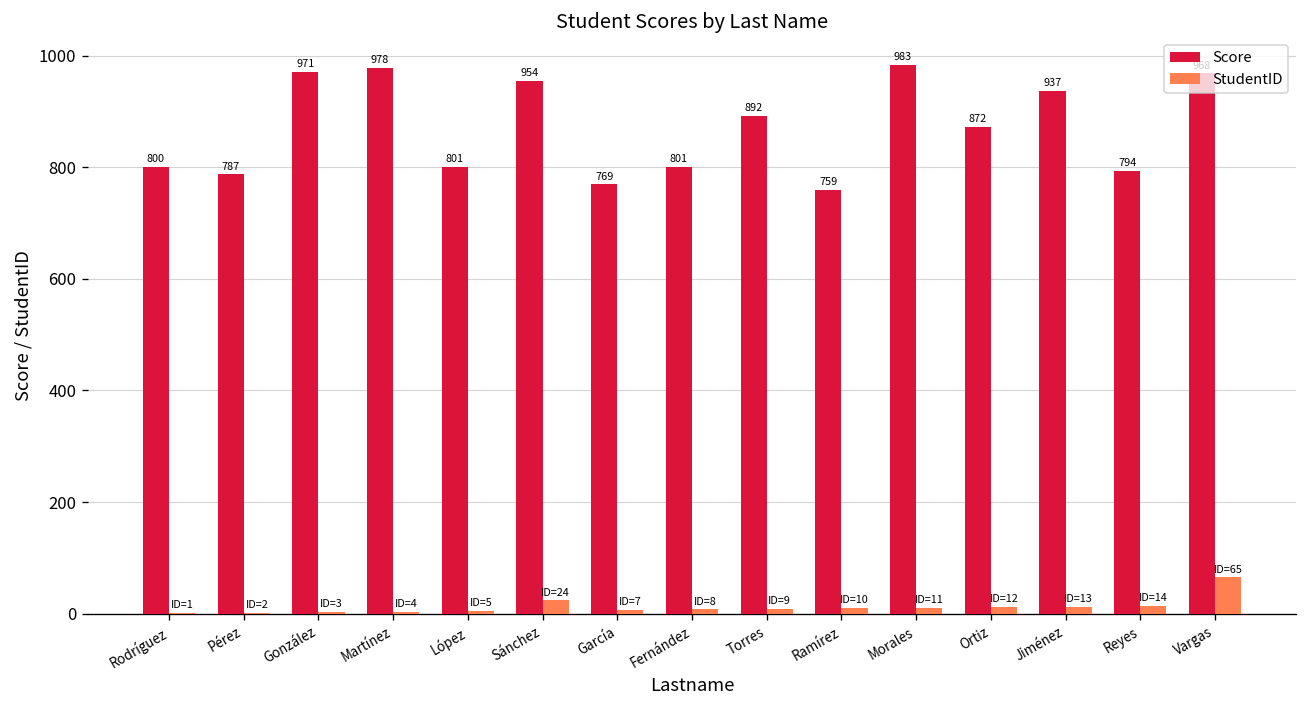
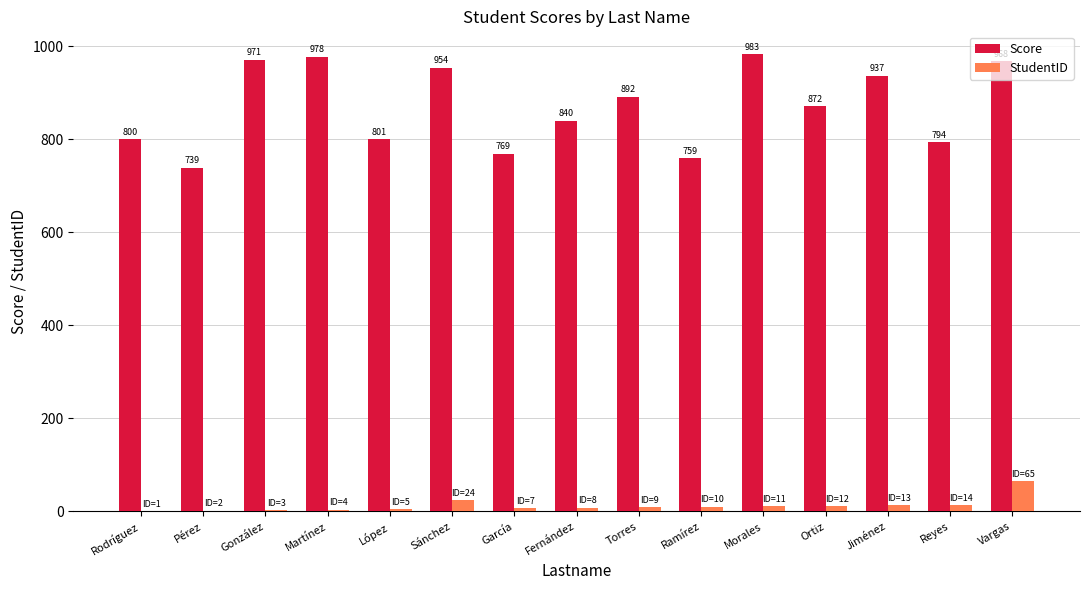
  {
    "Score": {
      "Rodríguez": 800,
-     "Pérez": 787,
+     "Pérez": 739,
      "González": 971,
      "Martínez": 978,
      "López": 801,
      "Sánchez": 954,
      "García": 769,
-     "Fernández": 801,
+     "Fernández": 840,
      "Torres": 892,
      "Ramírez": 759,
      "Morales": 983,
      "Ortiz": 872,
      "Jiménez": 937,
      "Reyes": 794
    },
    "StudentID": {
      "Rodríguez": 1,
      "Pérez": 2,
      "González": 3,
      "Martínez": 4,
      "López": 5,
      "Sánchez": 24,
      "García": 7,
      "Fernández": 8,
      "Torres": 9,
      "Ramírez": 10,
      "Morales": 11,
      "Ortiz": 12,
      "Jiménez": 13,
      "Reyes": 14,
      "Vargas": 65
    }
  }
